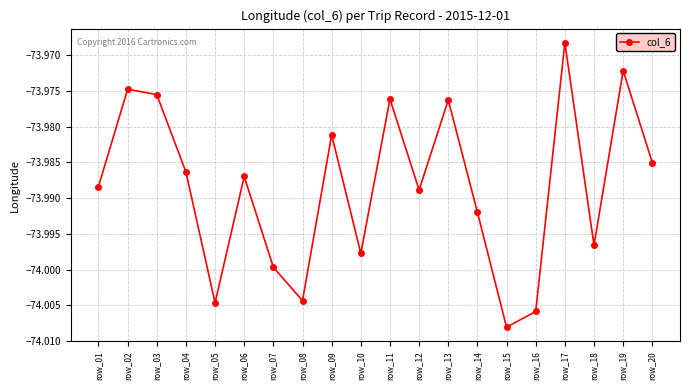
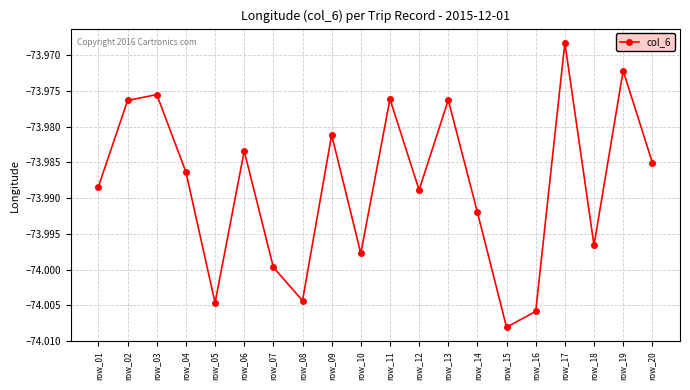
  {
    "row_01": -73.988,
-   "row_02": -73.975,
+   "row_02": -73.976,
    "row_03": -73.976,
    "row_04": -73.986,
    "row_05": -74.005,
-   "row_06": -73.987,
+   "row_06": -73.983,
    "row_07": -74.000,
    "row_08": -74.004,
    "row_09": -73.981,
    "row_10": -73.998,
    "row_11": -73.976,
    "row_12": -73.989,
    "row_13": -73.976,
    "row_14": -73.992,
    "row_15": -74.008,
    "row_16": -74.006,
    "row_17": -73.968,
    "row_18": -73.997,
    "row_19": -73.972,
    "row_20": -73.985
  }
